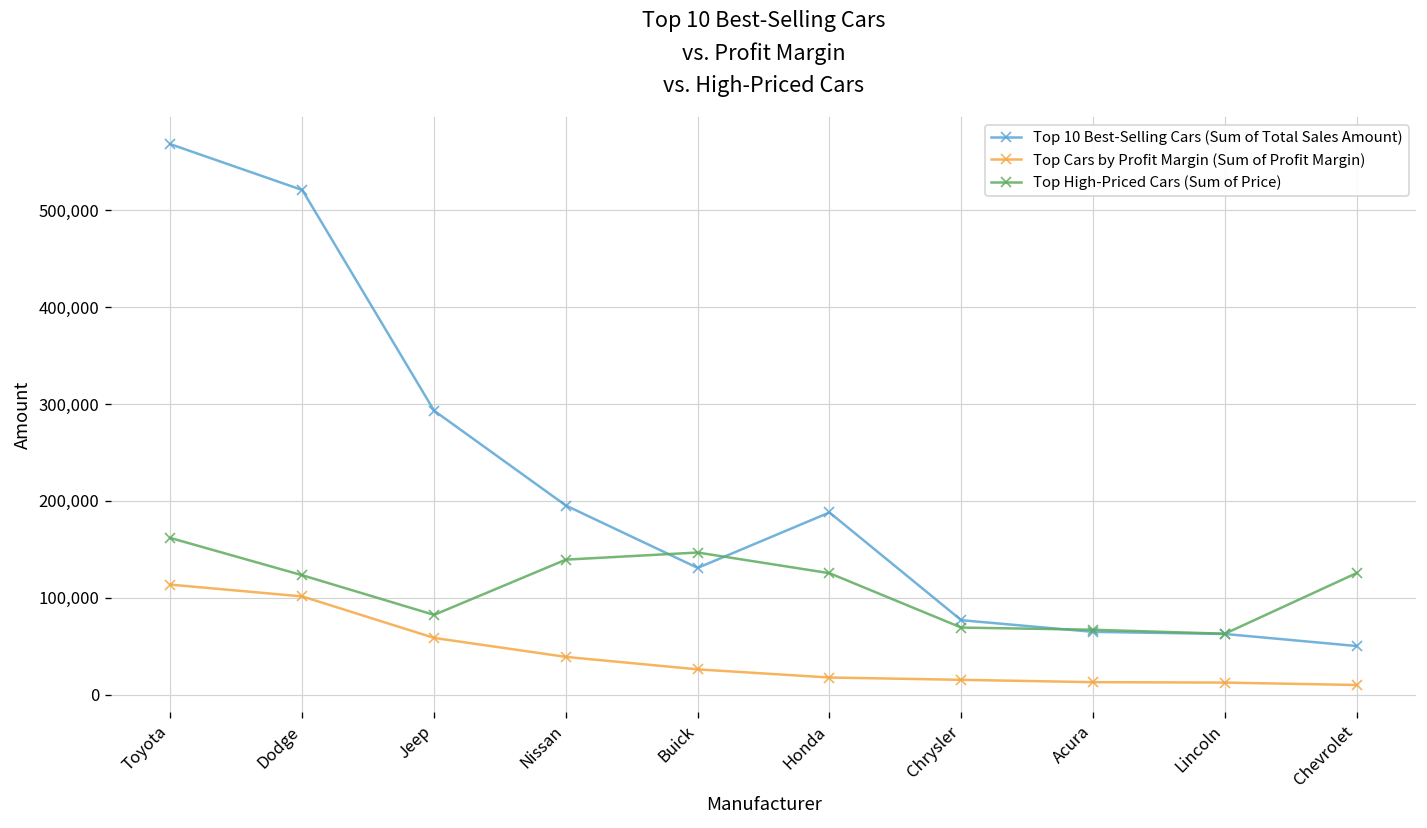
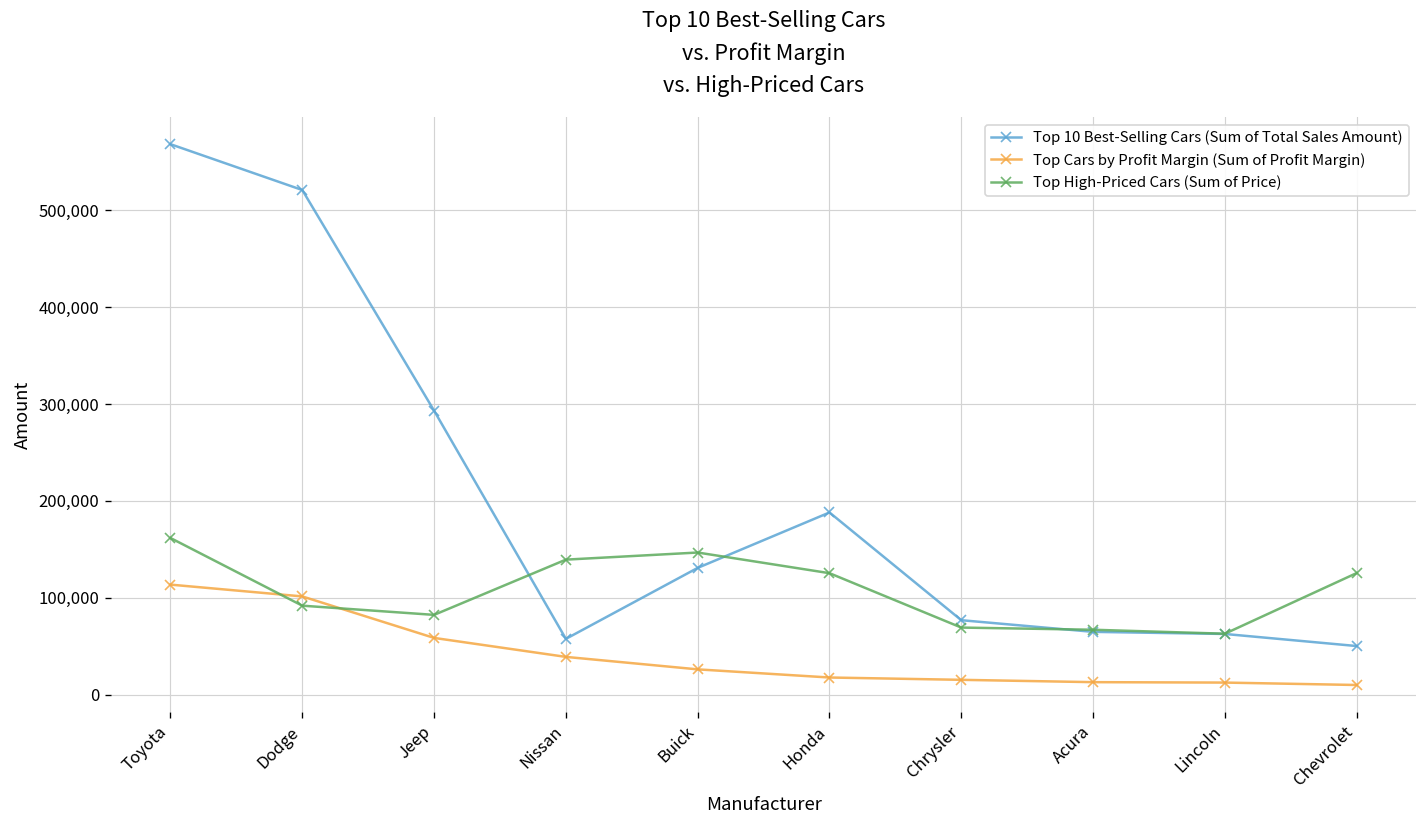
  {
    "Top 10 Best-Selling Cars (Sum of Total Sales Amount)": {
      "Toyota": "570,000",
      "Dodge": "520,000",
      "Jeep": "290,000",
-     "Nissan": "200,000",
+     "Nissan": "60,000",
      "Buick": "130,000",
      "Honda": "190,000",
      "Chrysler": "80,000",
      "Chevrolet": "50,000"
    },
    "Top Cars by Profit Margin (Sum of Profit Margin)": {
      "Toyota": "110,000",
      "Dodge": "100,000",
      "Jeep": "60,000",
      "Nissan": "40,000",
      "Buick": "30,000",
      "Honda": "20,000",
      "Chrysler": "20,000",
      "Acura": "10,000",
      "Lincoln": "10,000",
      "Chevrolet": "10,000"
    },
    "Top High-Priced Cars (Sum of Price)": {
      "Toyota": "160,000",
-     "Dodge": "120,000",
+     "Dodge": "90,000",
      "Jeep": "80,000",
      "Nissan": "140,000",
      "Buick": "150,000",
      "Honda": "130,000",
      "Chrysler": "70,000",
      "Chevrolet": "130,000"
    }
  }
